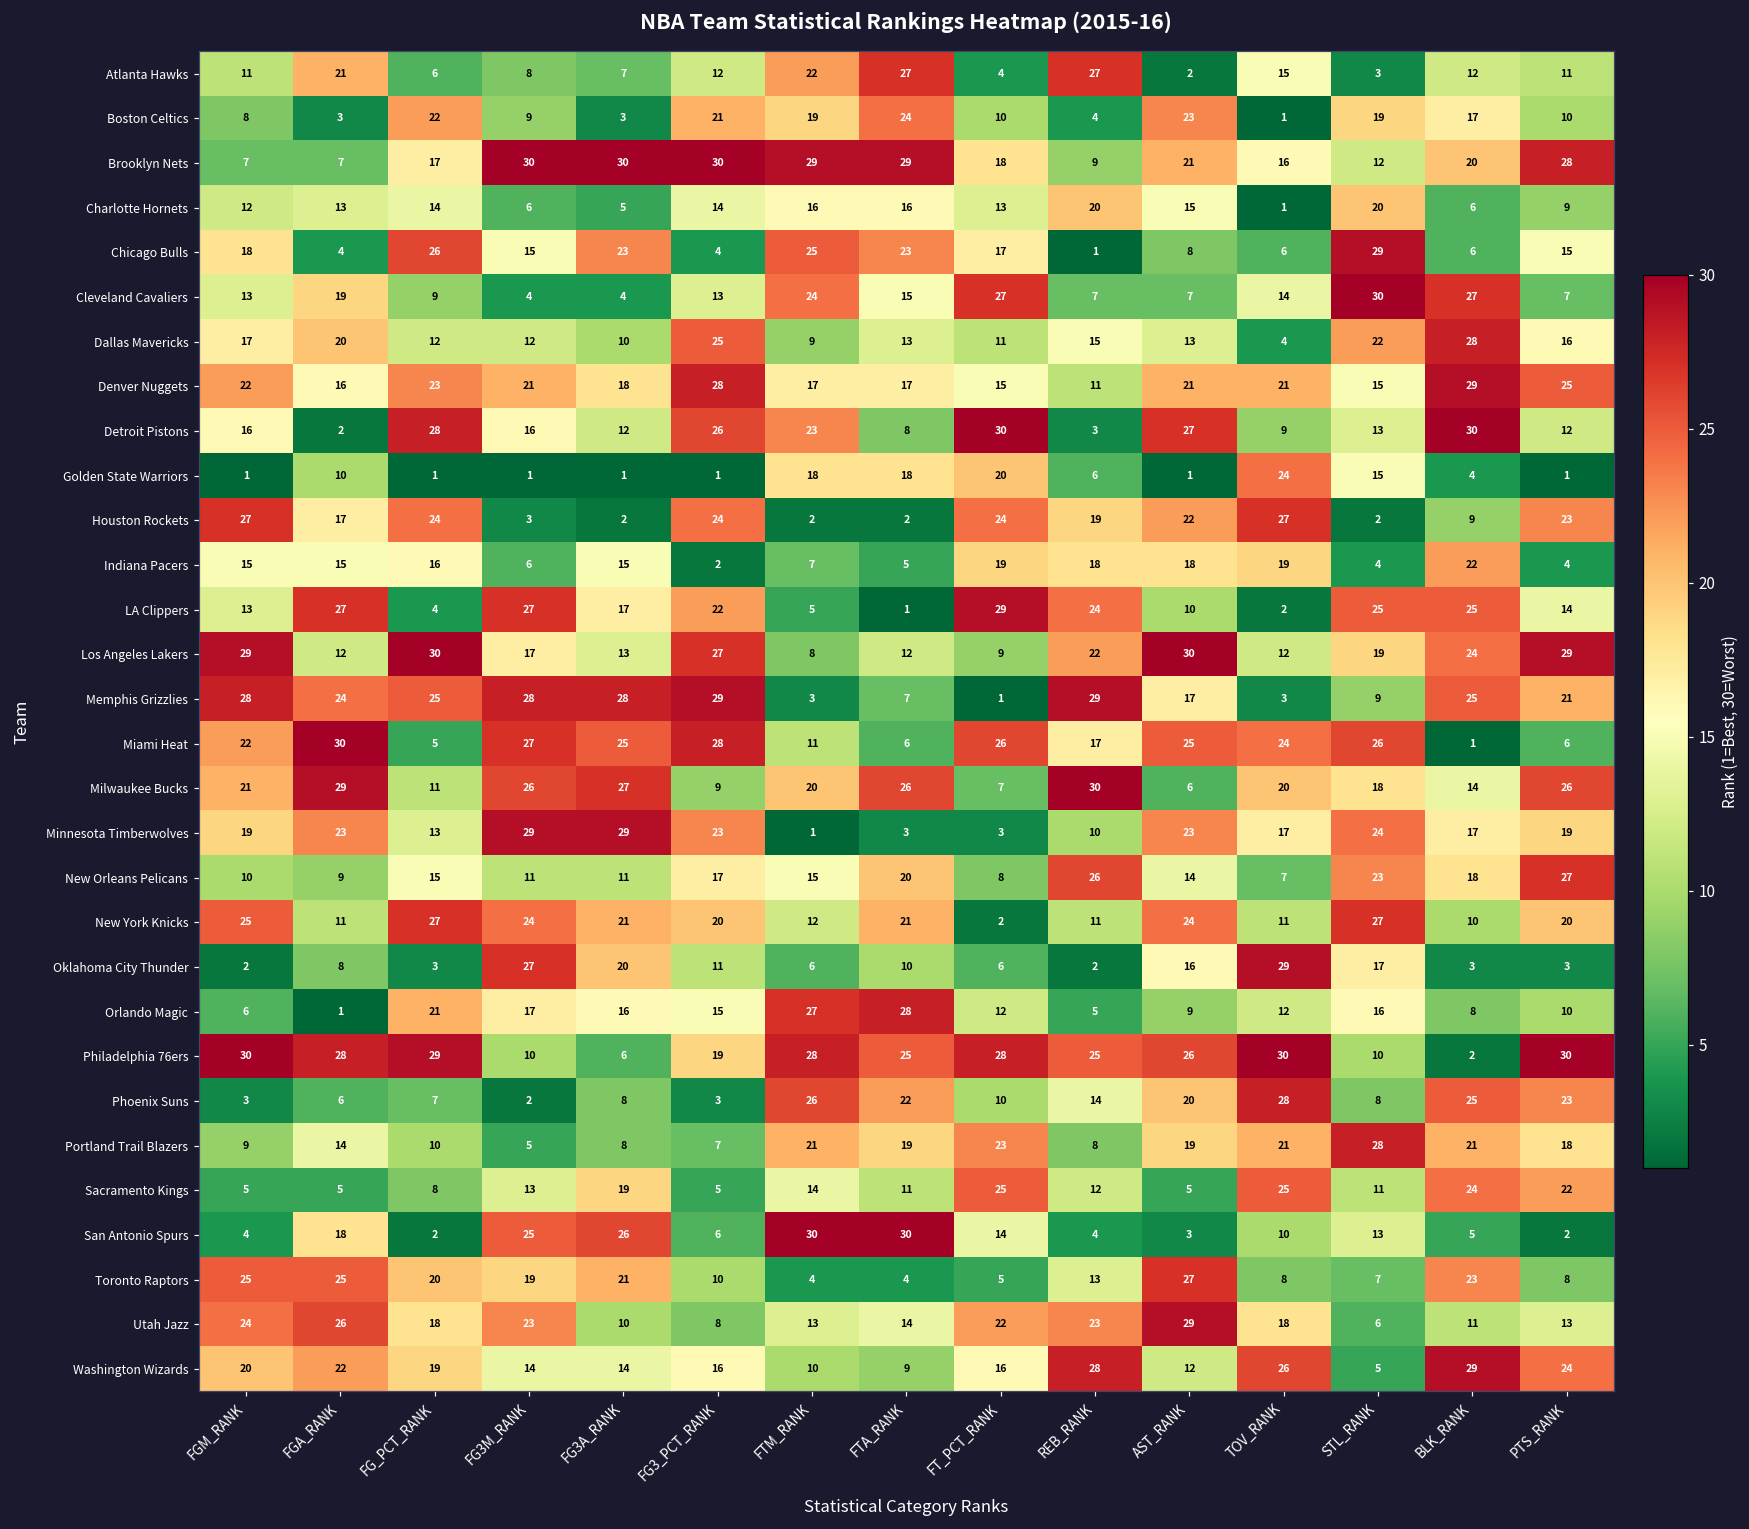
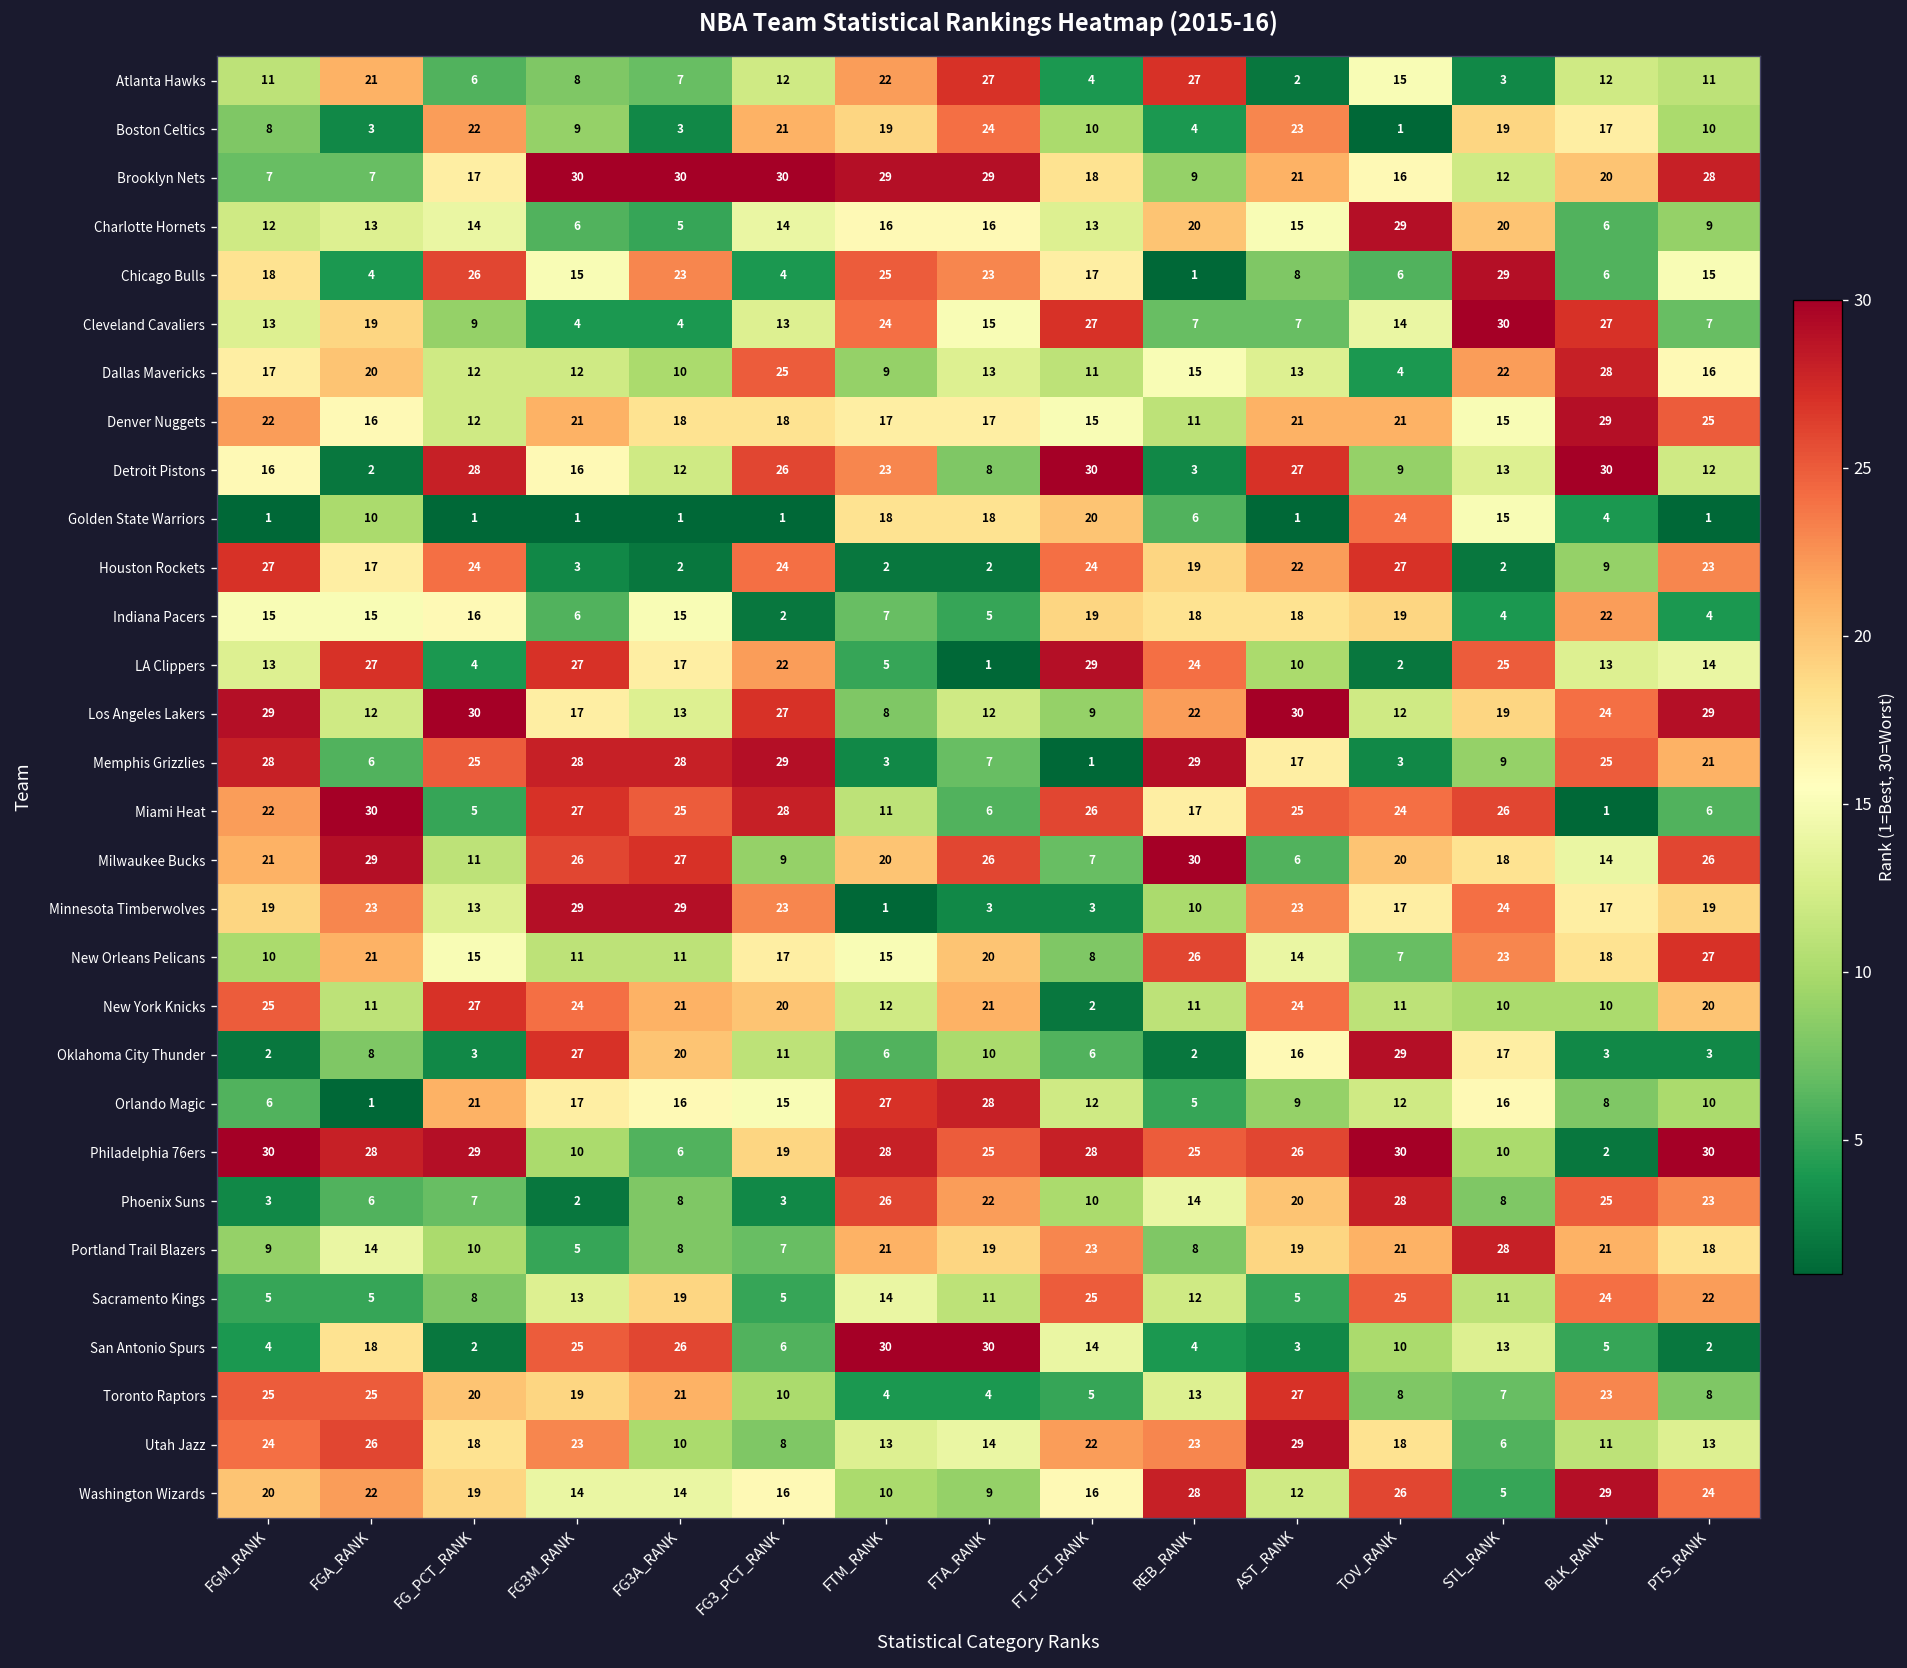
  {
    "Charlotte Hornets": {
      "FGM_RANK": 12,
      "FGA_RANK": 13,
      "FG_PCT_RANK": 14,
      "FG3M_RANK": 6,
      "FG3A_RANK": 5,
      "FG3_PCT_RANK": 14,
      "FTM_RANK": 16,
      "FTA_RANK": 16,
      "FT_PCT_RANK": 13,
      "REB_RANK": 20,
      "AST_RANK": 15,
-     "TOV_RANK": 1,
+     "TOV_RANK": 29,
      "STL_RANK": 20,
      "BLK_RANK": 6,
      "PTS_RANK": 9
    },
    "Denver Nuggets": {
      "FGM_RANK": 22,
      "FGA_RANK": 16,
-     "FG_PCT_RANK": 23,
+     "FG_PCT_RANK": 12,
      "FG3M_RANK": 21,
      "FG3A_RANK": 18,
-     "FG3_PCT_RANK": 28,
+     "FG3_PCT_RANK": 18,
      "FTM_RANK": 17,
      "FTA_RANK": 17,
      "FT_PCT_RANK": 15,
      "REB_RANK": 11,
      "AST_RANK": 21,
      "TOV_RANK": 21,
      "STL_RANK": 15,
      "BLK_RANK": 29,
      "PTS_RANK": 25
    },
    "LA Clippers": {
      "FGM_RANK": 13,
      "FGA_RANK": 27,
      "FG_PCT_RANK": 4,
      "FG3M_RANK": 27,
      "FG3A_RANK": 17,
      "FG3_PCT_RANK": 22,
      "FTM_RANK": 5,
      "FTA_RANK": 1,
      "FT_PCT_RANK": 29,
      "REB_RANK": 24,
      "AST_RANK": 10,
      "TOV_RANK": 2,
      "STL_RANK": 25,
-     "BLK_RANK": 25,
+     "BLK_RANK": 13,
      "PTS_RANK": 14
    },
    "Memphis Grizzlies": {
      "FGM_RANK": 28,
-     "FGA_RANK": 24,
+     "FGA_RANK": 6,
      "FG_PCT_RANK": 25,
      "FG3M_RANK": 28,
      "FG3A_RANK": 28,
      "FG3_PCT_RANK": 29,
      "FTM_RANK": 3,
      "FTA_RANK": 7,
      "FT_PCT_RANK": 1,
      "REB_RANK": 29,
      "AST_RANK": 17,
      "TOV_RANK": 3,
      "STL_RANK": 9,
      "BLK_RANK": 25,
      "PTS_RANK": 21
    },
    "New Orleans Pelicans": {
      "FGM_RANK": 10,
-     "FGA_RANK": 9,
+     "FGA_RANK": 21,
      "FG_PCT_RANK": 15,
      "FG3M_RANK": 11,
      "FG3A_RANK": 11,
      "FG3_PCT_RANK": 17,
      "FTM_RANK": 15,
      "FTA_RANK": 20,
      "FT_PCT_RANK": 8,
      "REB_RANK": 26,
      "AST_RANK": 14,
      "TOV_RANK": 7,
      "STL_RANK": 23,
      "BLK_RANK": 18,
      "PTS_RANK": 27
    },
    "New York Knicks": {
      "FGM_RANK": 25,
      "FGA_RANK": 11,
      "FG_PCT_RANK": 27,
      "FG3M_RANK": 24,
      "FG3A_RANK": 21,
      "FG3_PCT_RANK": 20,
      "FTM_RANK": 12,
      "FTA_RANK": 21,
      "FT_PCT_RANK": 2,
      "REB_RANK": 11,
      "AST_RANK": 24,
      "TOV_RANK": 11,
-     "STL_RANK": 27,
+     "STL_RANK": 10,
      "BLK_RANK": 10,
      "PTS_RANK": 20
    }
  }
